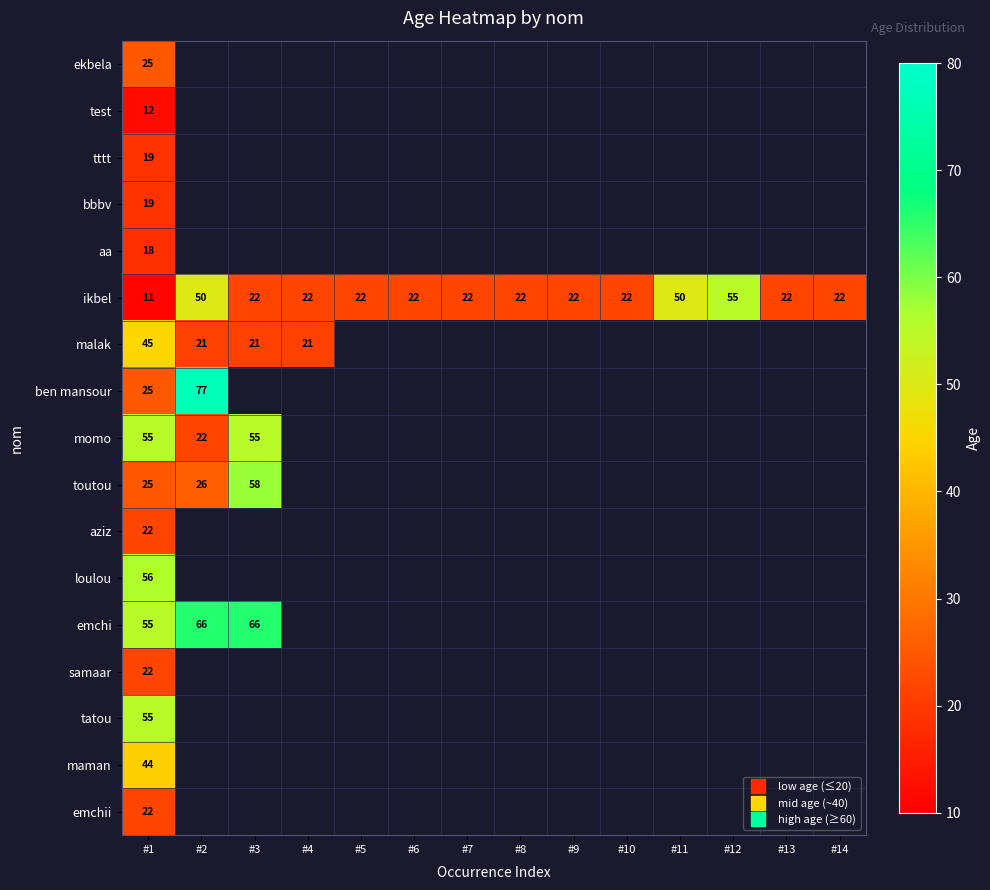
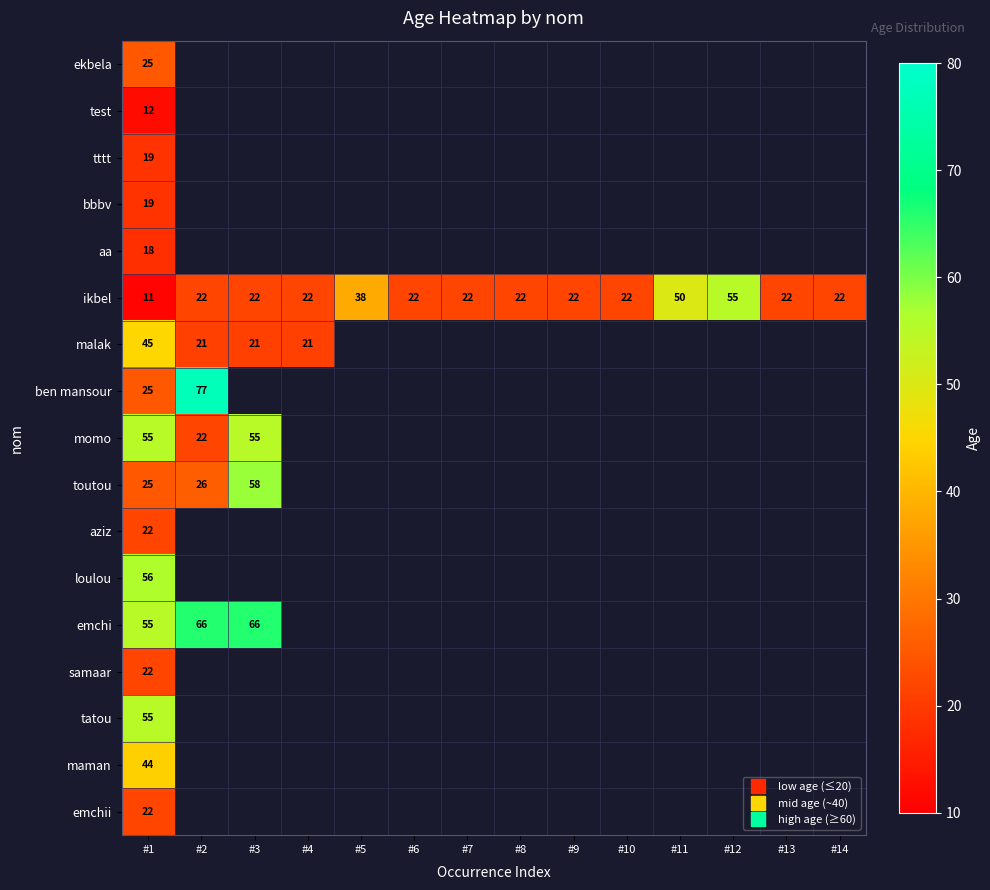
  {
    "ekbela": {
      "#1": 25
    },
    "test": {
      "#1": 12
    },
    "tttt": {
      "#1": 19
    },
    "bbbv": {
      "#1": 19
    },
    "aa": {
      "#1": 18
    },
    "ikbel": {
      "#1": 11,
-     "#2": 50,
+     "#2": 22,
      "#3": 22,
      "#4": 22,
-     "#5": 22,
+     "#5": 38,
      "#6": 22,
      "#7": 22,
      "#8": 22,
      "#9": 22,
      "#10": 22,
      "#11": 50,
      "#12": 55,
      "#13": 22,
      "#14": 22
    },
    "malak": {
      "#1": 45,
      "#2": 21,
      "#3": 21,
      "#4": 21
    },
    "ben mansour": {
      "#1": 25,
      "#2": 77
    },
    "momo": {
      "#1": 55,
      "#2": 22,
      "#3": 55
    },
    "toutou": {
      "#1": 25,
      "#2": 26,
      "#3": 58
    },
    "aziz": {
      "#1": 22
    },
    "loulou": {
      "#1": 56
    },
    "emchi": {
      "#1": 55,
      "#2": 66,
      "#3": 66
    },
    "samaar": {
      "#1": 22
    },
    "tatou": {
      "#1": 55
    },
    "maman": {
      "#1": 44
    },
    "emchii": {
      "#1": 22
    }
  }
